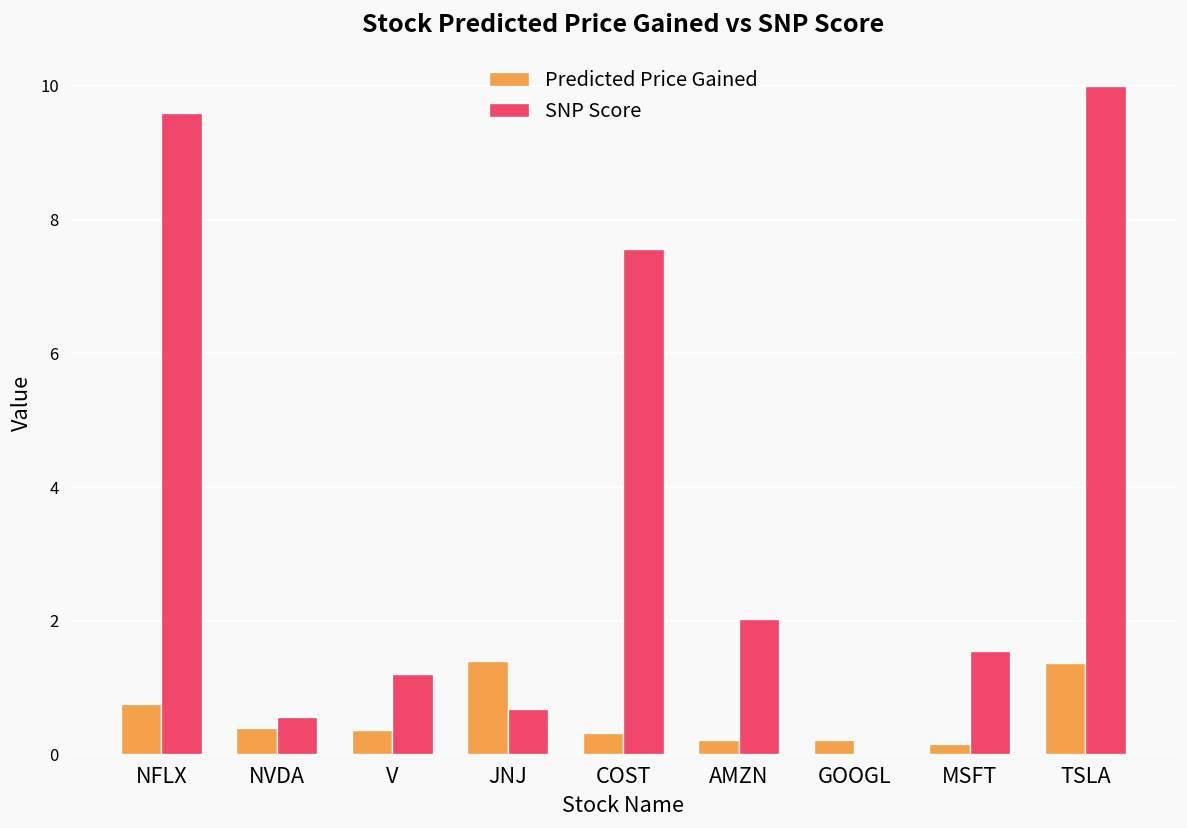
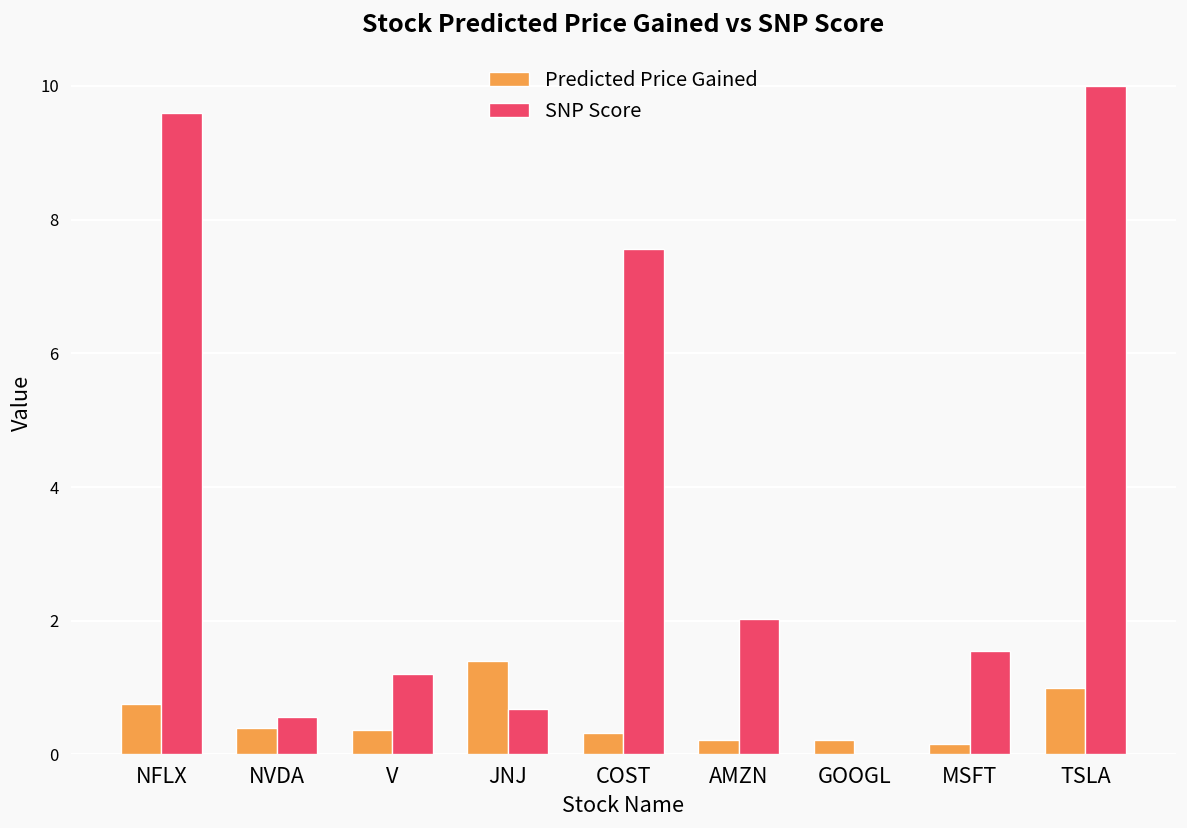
  {
    "Predicted Price Gained": {
      "NFLX": 0.8,
      "NVDA": 0.4,
      "V": 0.4,
      "JNJ": 1.4,
      "COST": 0.3,
      "AMZN": 0.2,
      "GOOGL": 0.2,
      "MSFT": 0.2,
-     "TSLA": 1.4
+     "TSLA": 1.0
    },
    "SNP Score": {
      "NFLX": 9.6,
      "NVDA": 0.6,
      "V": 1.2,
      "JNJ": 0.7,
      "COST": 7.6,
      "AMZN": 2.0,
      "GOOGL": 0.0,
      "MSFT": 1.5,
      "TSLA": 10.0
    }
  }
